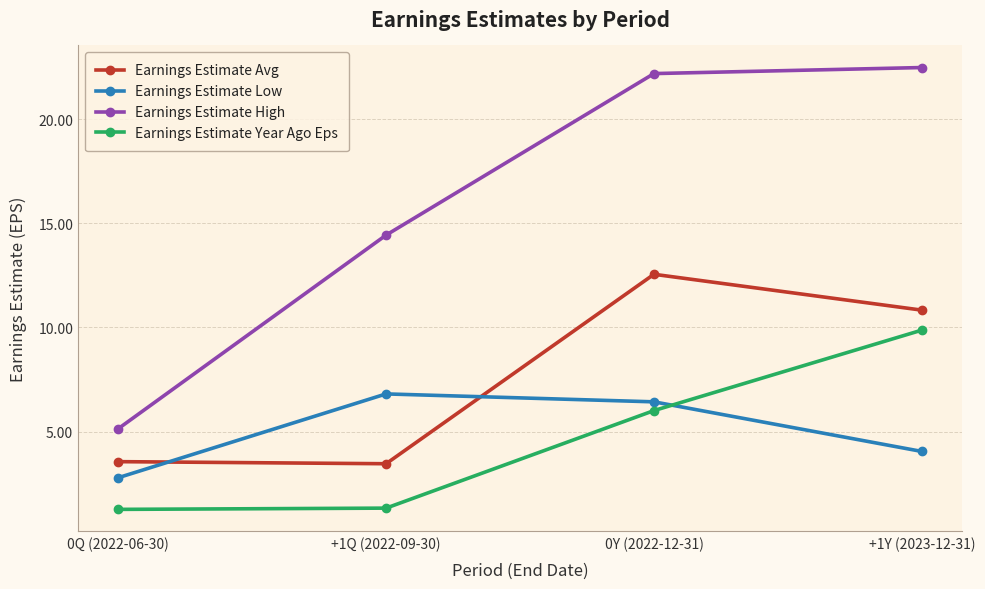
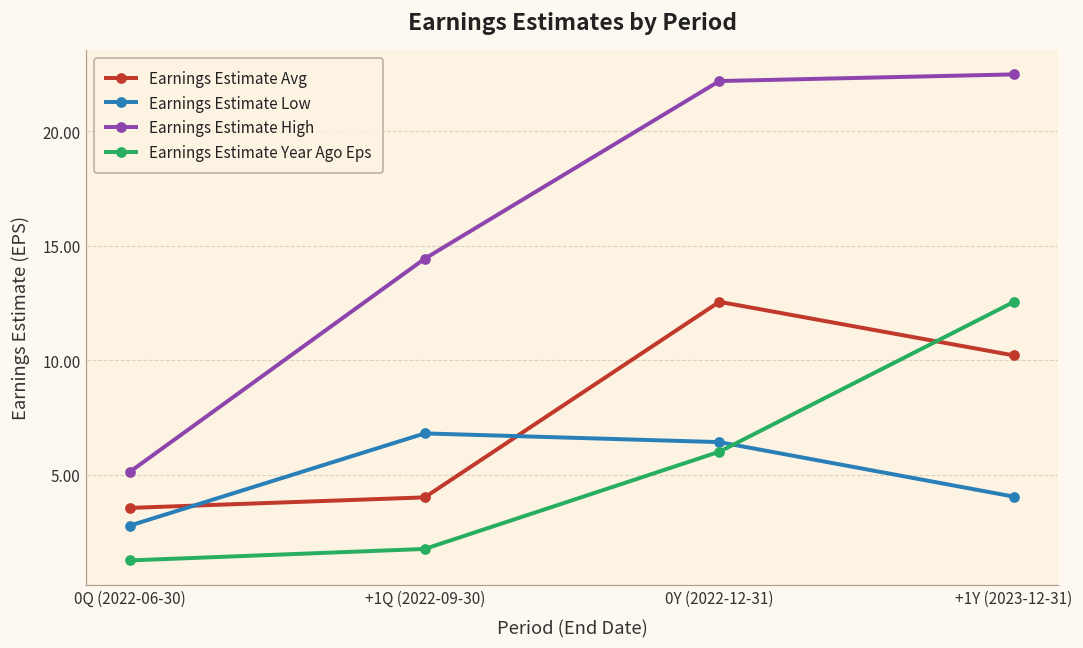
  {
    "Earnings Estimate Avg": {
      "0Q (2022-06-30)": 3.6,
-     "+1Q (2022-09-30)": 3.5,
+     "+1Q (2022-09-30)": 4.0,
      "0Y (2022-12-31)": 12.6,
-     "+1Y (2023-12-31)": 10.8
+     "+1Y (2023-12-31)": 10.2
    },
    "Earnings Estimate Low": {
      "0Q (2022-06-30)": 2.8,
      "+1Q (2022-09-30)": 6.8,
      "0Y (2022-12-31)": 6.4,
      "+1Y (2023-12-31)": 4.1
    },
    "Earnings Estimate High": {
      "0Q (2022-06-30)": 5.1,
      "+1Q (2022-09-30)": 14.4,
      "0Y (2022-12-31)": 22.2,
      "+1Y (2023-12-31)": 22.5
    },
    "Earnings Estimate Year Ago Eps": {
      "0Q (2022-06-30)": 1.3,
-     "+1Q (2022-09-30)": 1.3,
+     "+1Q (2022-09-30)": 1.8,
      "0Y (2022-12-31)": 6.0,
-     "+1Y (2023-12-31)": 9.9
+     "+1Y (2023-12-31)": 12.6
    }
  }
